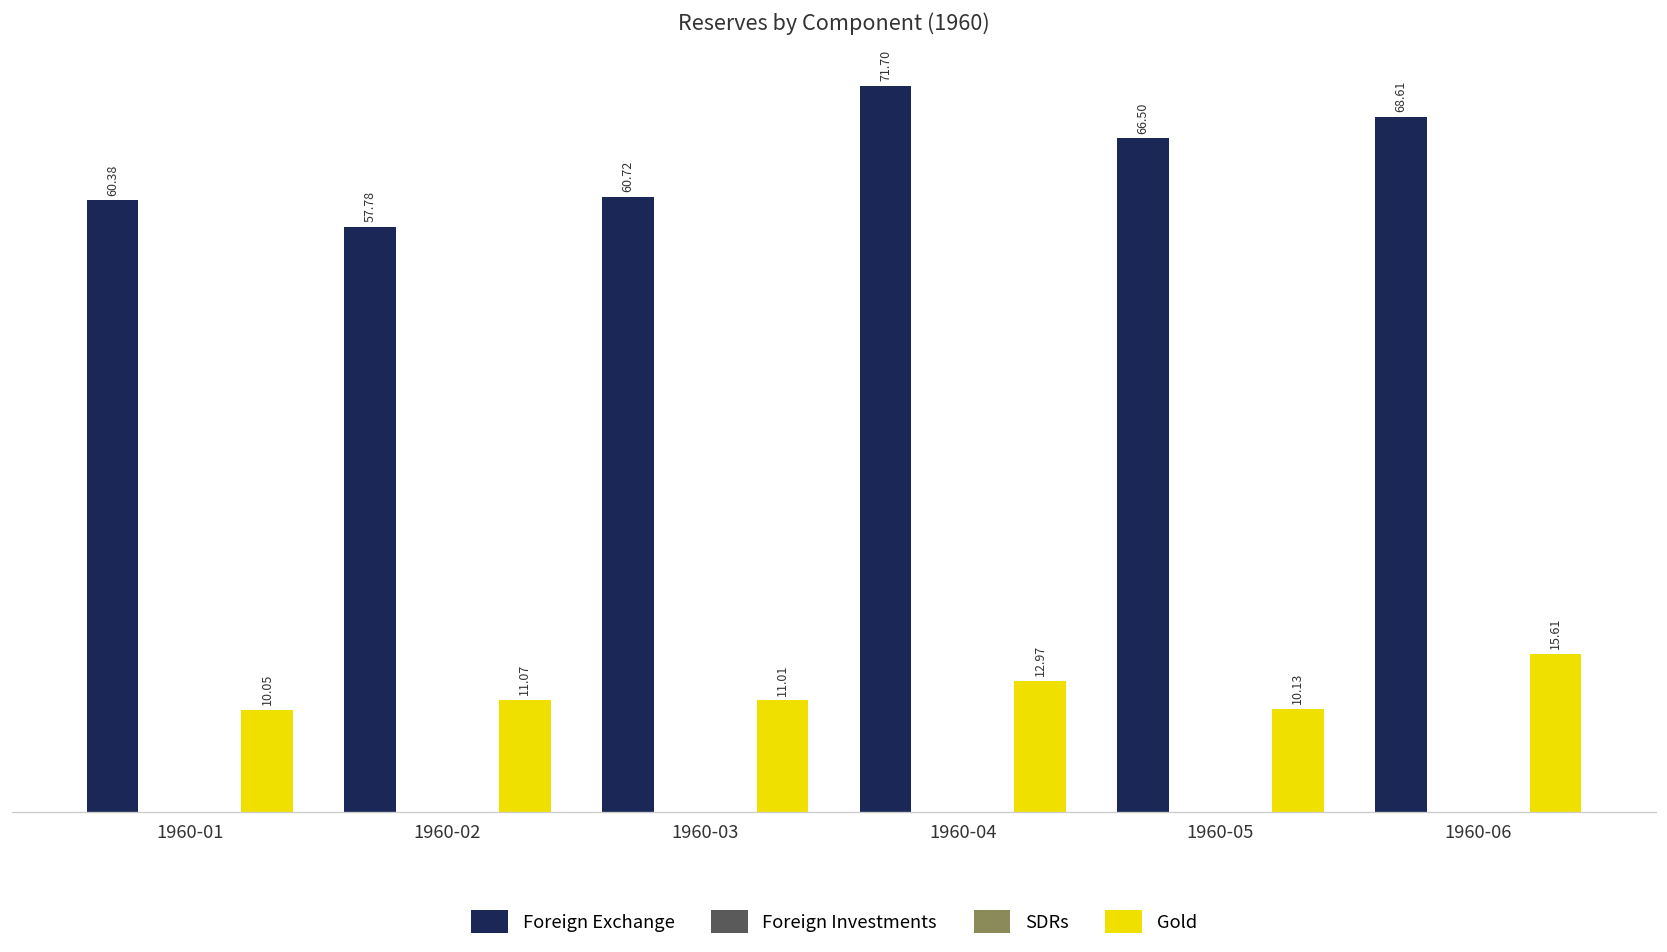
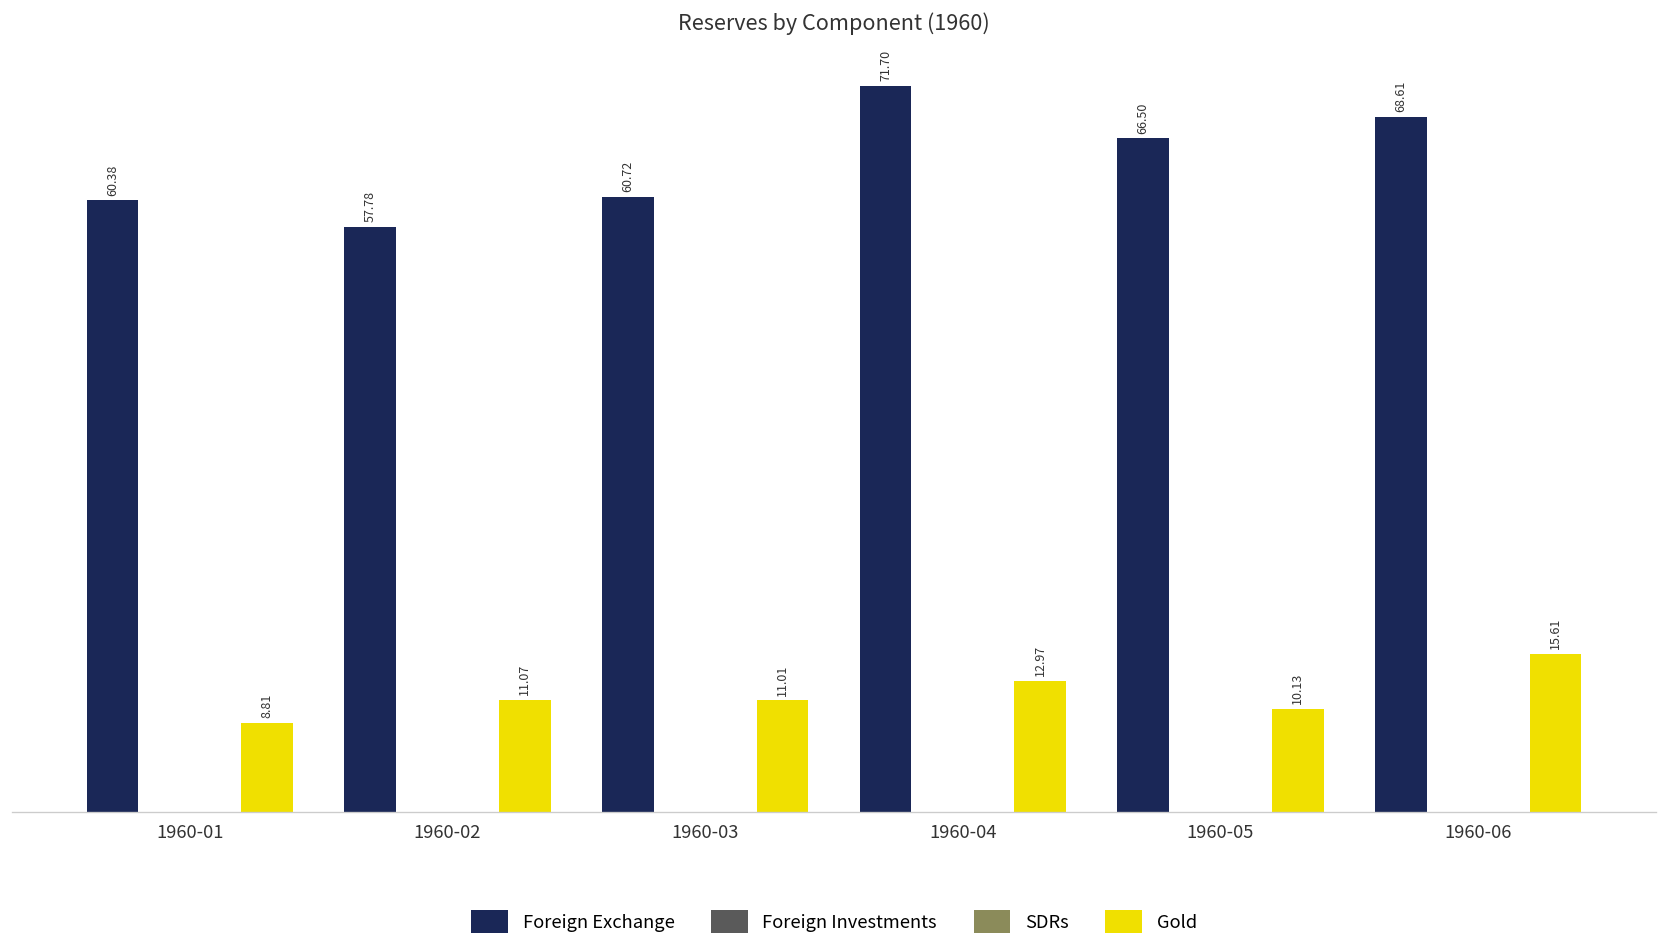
  {
    "Foreign Exchange": {
      "1960-01": 60.38,
      "1960-02": 57.78,
      "1960-03": 60.72,
      "1960-04": 71.70,
      "1960-05": 66.50,
      "1960-06": 68.61
    },
    "Gold": {
-     "1960-01": 10.05,
+     "1960-01": 8.81,
      "1960-02": 11.07,
      "1960-03": 11.01,
      "1960-04": 12.97,
      "1960-05": 10.13,
      "1960-06": 15.61
    }
  }
